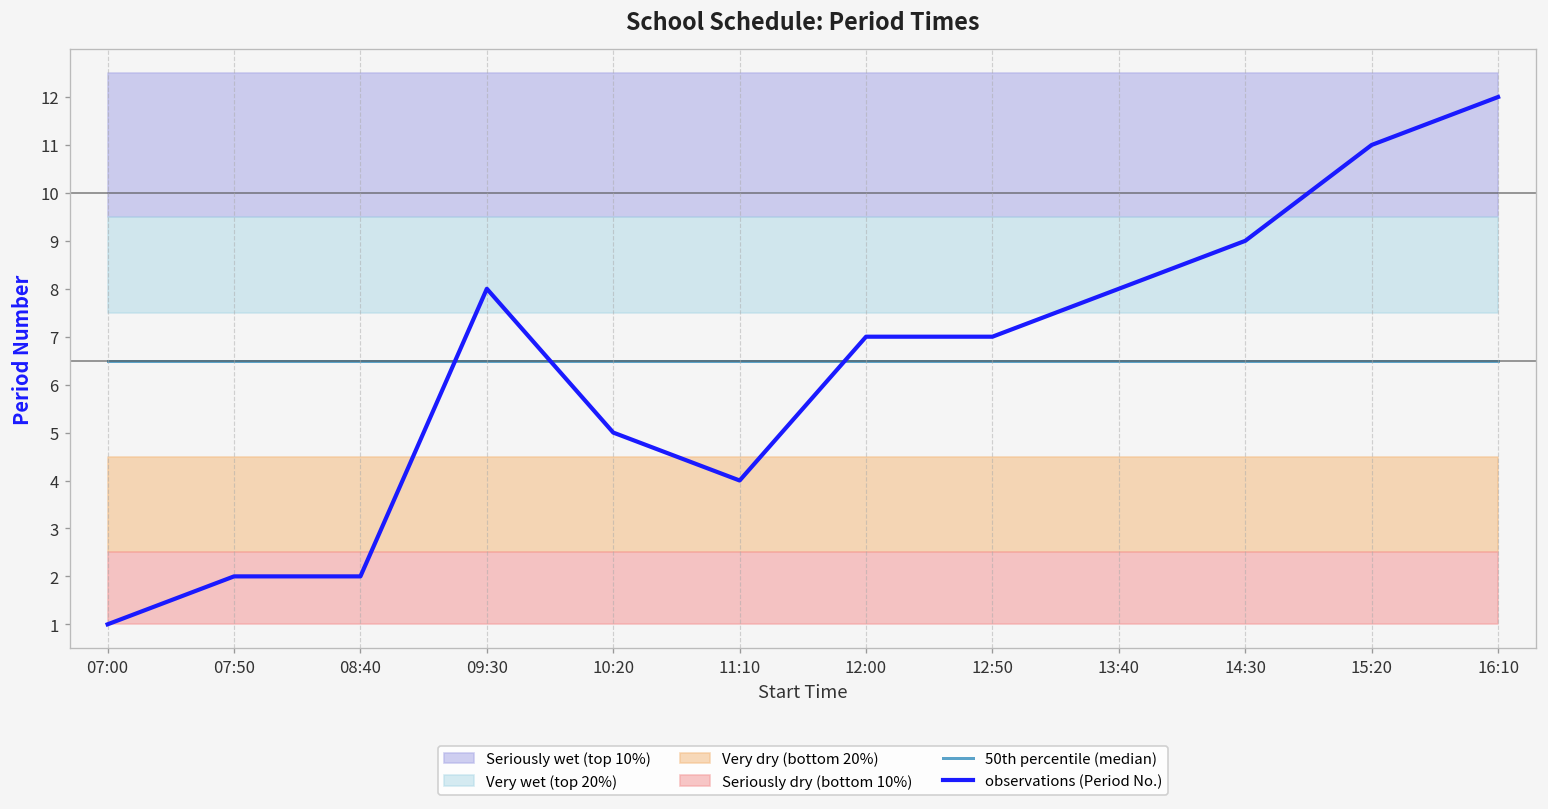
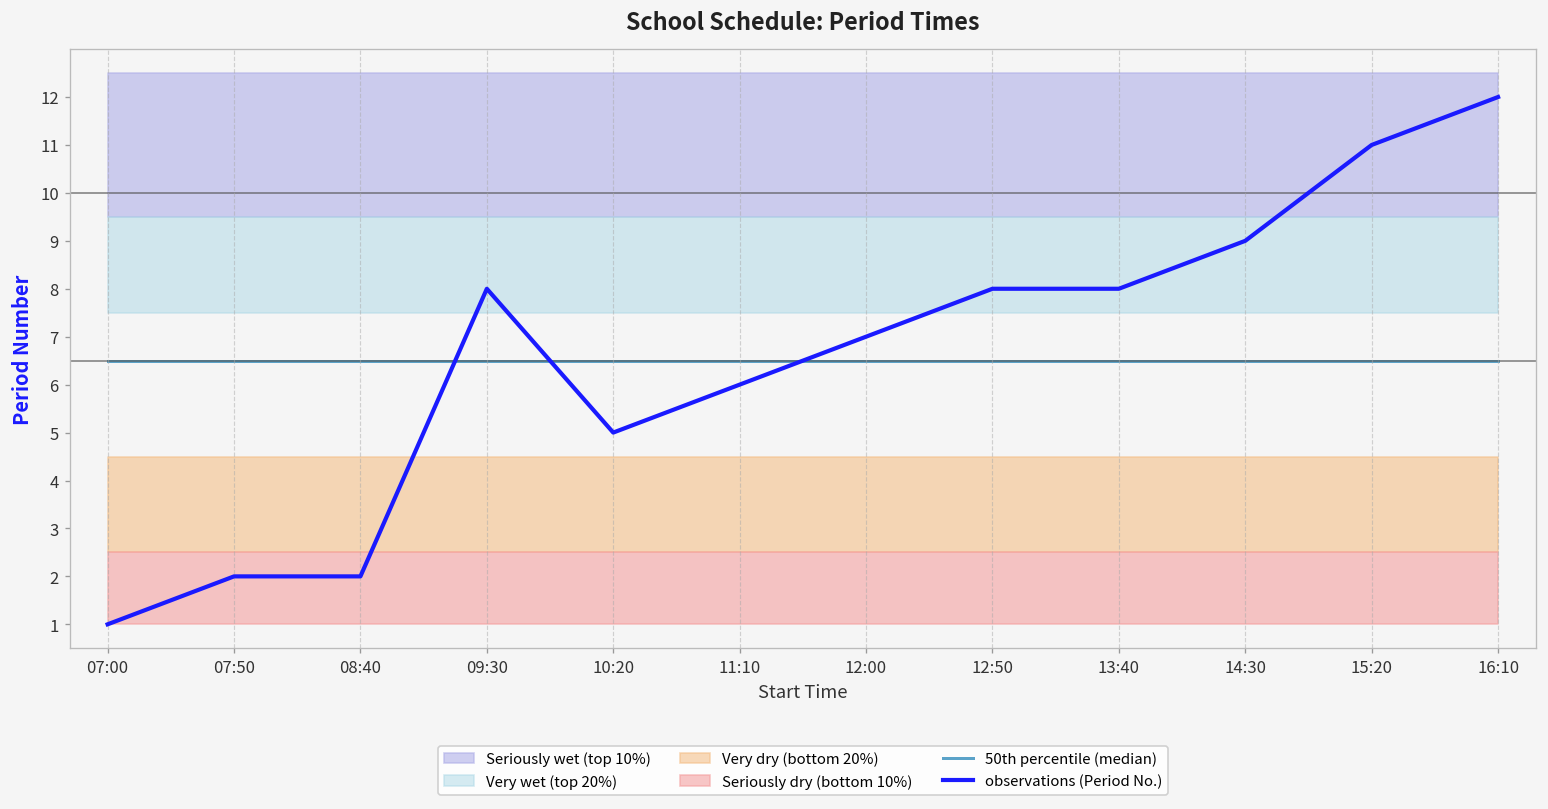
  {
    "50th percentile (median)": {
      "07:00": 6.5,
      "07:50": 6.5,
      "08:40": 6.5,
      "09:30": 6.5,
      "10:20": 6.5,
      "11:10": 6.5,
      "12:00": 6.5,
      "12:50": 6.5,
      "13:40": 6.5,
      "14:30": 6.5,
      "15:20": 6.5,
      "16:10": 6.5
    },
    "observations (Period No.)": {
      "07:00": 1,
      "07:50": 2,
      "08:40": 2,
      "09:30": 8,
      "10:20": 5,
-     "11:10": 4,
+     "11:10": 6,
      "12:00": 7,
-     "12:50": 7,
+     "12:50": 8,
      "13:40": 8,
      "14:30": 9,
      "15:20": 11,
      "16:10": 12
    }
  }
